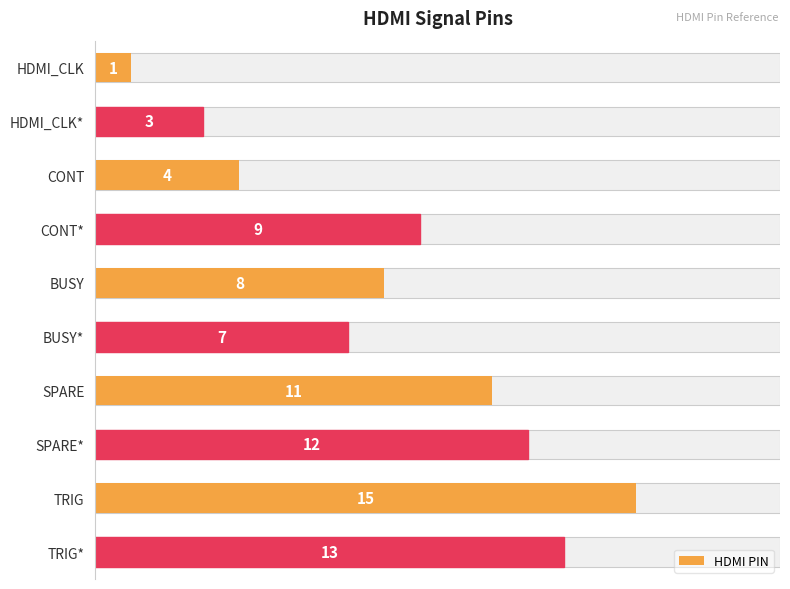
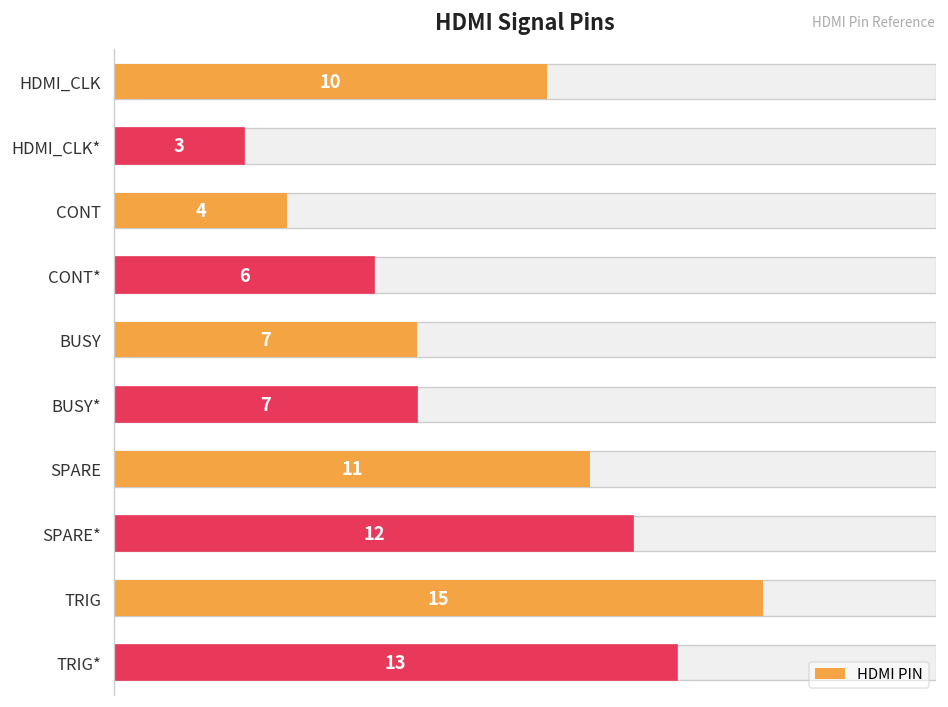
  {
    "HDMI PIN": {
-     "HDMI_CLK": 1,
-     "CONT*": 9,
-     "BUSY": 8
+     "HDMI_CLK": 10,
+     "CONT*": 6,
+     "BUSY": 7
    }
  }
